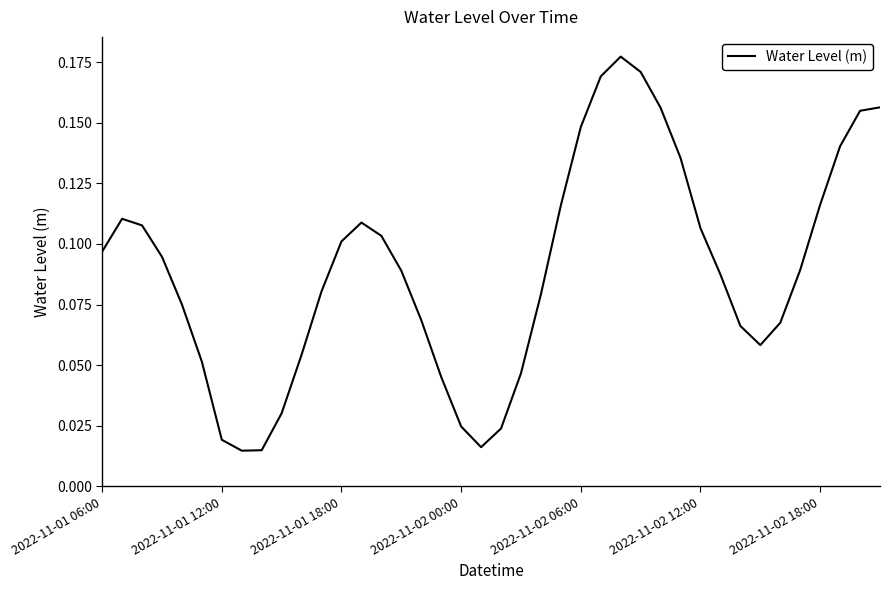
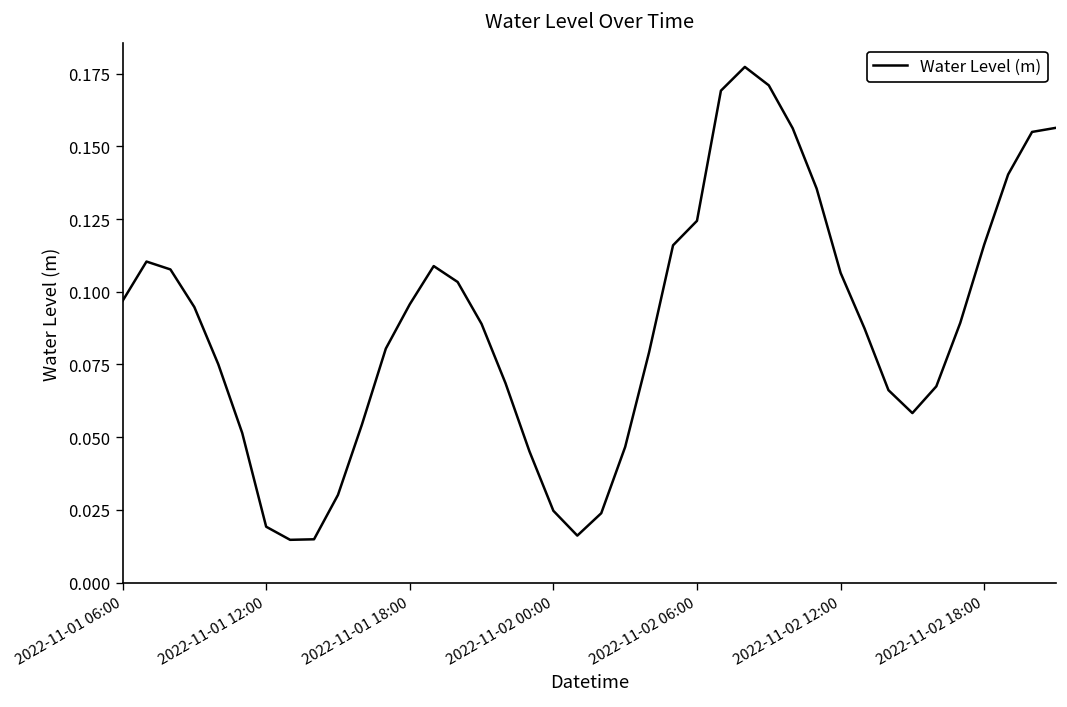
  {
    "2022-11-01 06:00": 0.097,
    "2022-11-01 12:00": 0.019,
-   "2022-11-01 18:00": 0.101,
+   "2022-11-01 18:00": 0.096,
    "2022-11-02 00:00": 0.025,
-   "2022-11-02 06:00": 0.148,
+   "2022-11-02 06:00": 0.124,
    "2022-11-02 12:00": 0.107,
    "2022-11-02 18:00": 0.116
  }
